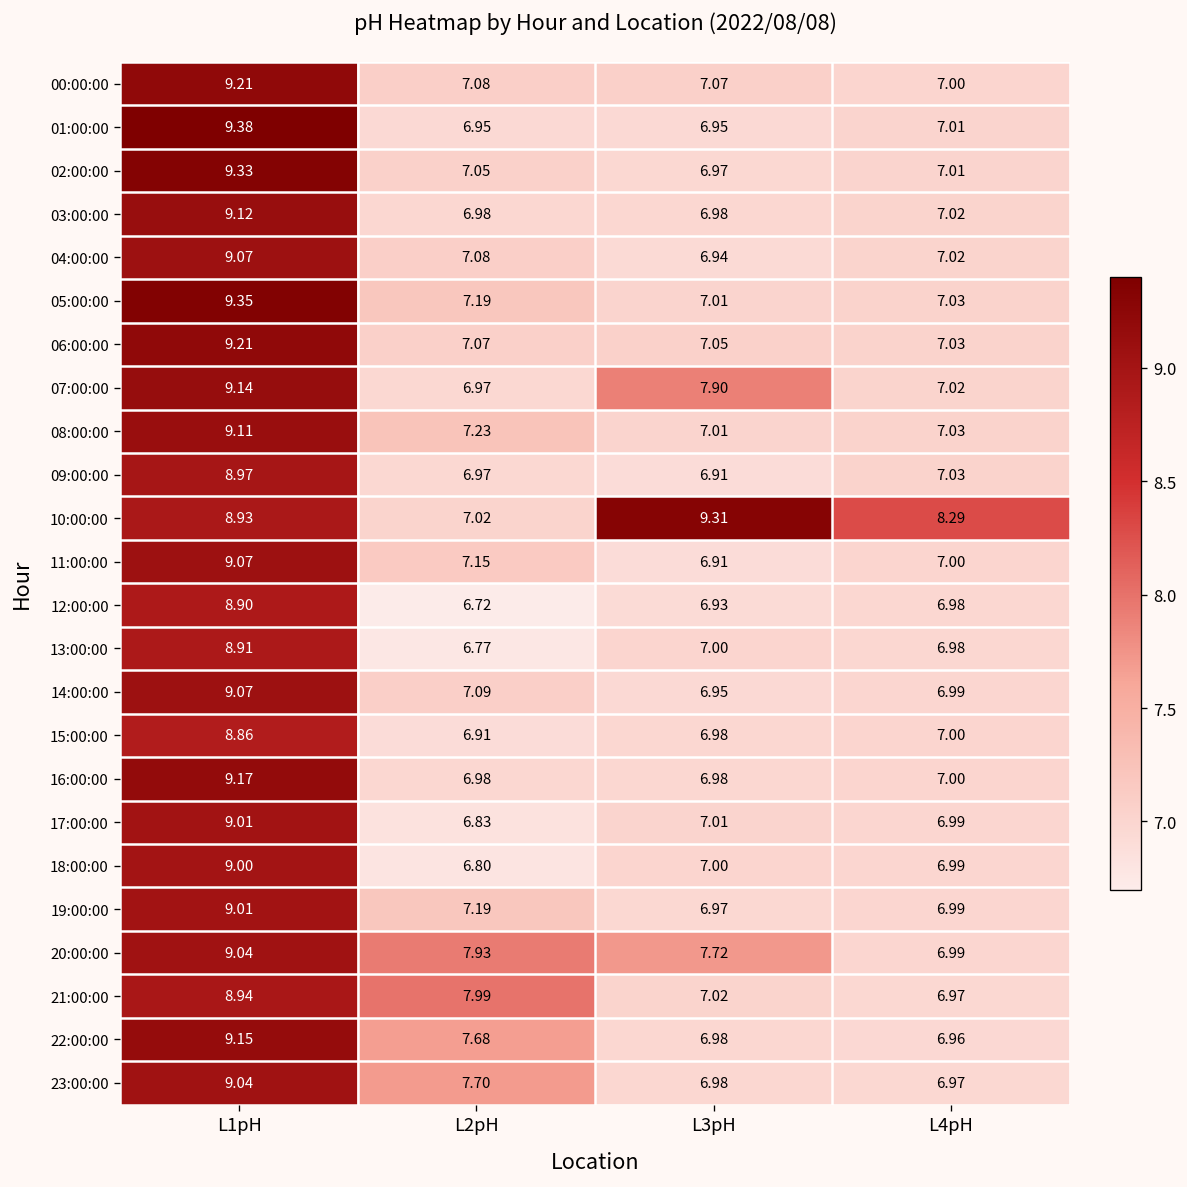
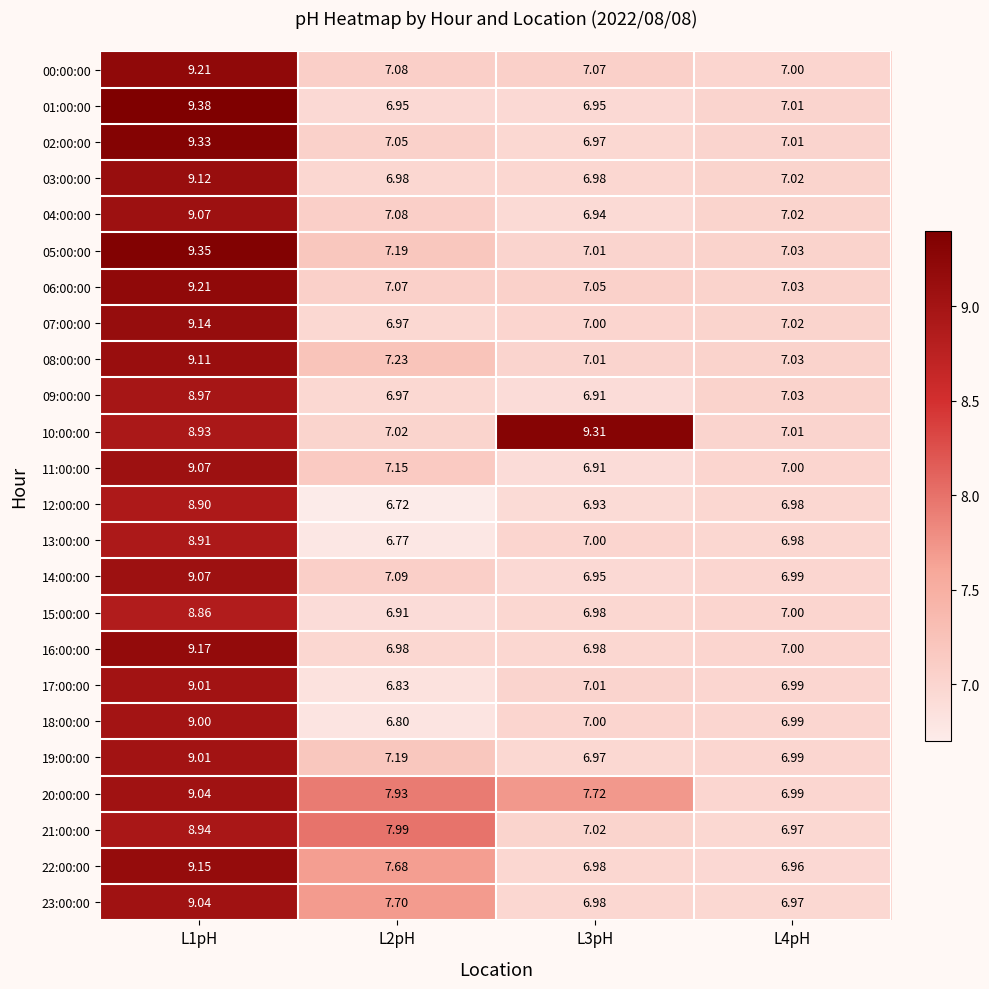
  {
    "00:00:00": {
      "L1pH": 9.21,
      "L2pH": 7.08,
      "L3pH": 7.07,
      "L4pH": 7.00
    },
    "01:00:00": {
      "L1pH": 9.38,
      "L2pH": 6.95,
      "L3pH": 6.95,
      "L4pH": 7.01
    },
    "02:00:00": {
      "L1pH": 9.33,
      "L2pH": 7.05,
      "L3pH": 6.97,
      "L4pH": 7.01
    },
    "03:00:00": {
      "L1pH": 9.12,
      "L2pH": 6.98,
      "L3pH": 6.98,
      "L4pH": 7.02
    },
    "04:00:00": {
      "L1pH": 9.07,
      "L2pH": 7.08,
      "L3pH": 6.94,
      "L4pH": 7.02
    },
    "05:00:00": {
      "L1pH": 9.35,
      "L2pH": 7.19,
      "L3pH": 7.01,
      "L4pH": 7.03
    },
    "06:00:00": {
      "L1pH": 9.21,
      "L2pH": 7.07,
      "L3pH": 7.05,
      "L4pH": 7.03
    },
    "07:00:00": {
      "L1pH": 9.14,
      "L2pH": 6.97,
-     "L3pH": 7.90,
+     "L3pH": 7.00,
      "L4pH": 7.02
    },
    "08:00:00": {
      "L1pH": 9.11,
      "L2pH": 7.23,
      "L3pH": 7.01,
      "L4pH": 7.03
    },
    "09:00:00": {
      "L1pH": 8.97,
      "L2pH": 6.97,
      "L3pH": 6.91,
      "L4pH": 7.03
    },
    "10:00:00": {
      "L1pH": 8.93,
      "L2pH": 7.02,
      "L3pH": 9.31,
-     "L4pH": 8.29
+     "L4pH": 7.01
    },
    "11:00:00": {
      "L1pH": 9.07,
      "L2pH": 7.15,
      "L3pH": 6.91,
      "L4pH": 7.00
    },
    "12:00:00": {
      "L1pH": 8.90,
      "L2pH": 6.72,
      "L3pH": 6.93,
      "L4pH": 6.98
    },
    "13:00:00": {
      "L1pH": 8.91,
      "L2pH": 6.77,
      "L3pH": 7.00,
      "L4pH": 6.98
    },
    "14:00:00": {
      "L1pH": 9.07,
      "L2pH": 7.09,
      "L3pH": 6.95,
      "L4pH": 6.99
    },
    "15:00:00": {
      "L1pH": 8.86,
      "L2pH": 6.91,
      "L3pH": 6.98,
      "L4pH": 7.00
    },
    "16:00:00": {
      "L1pH": 9.17,
      "L2pH": 6.98,
      "L3pH": 6.98,
      "L4pH": 7.00
    },
    "17:00:00": {
      "L1pH": 9.01,
      "L2pH": 6.83,
      "L3pH": 7.01,
      "L4pH": 6.99
    },
    "18:00:00": {
      "L1pH": 9.00,
      "L2pH": 6.80,
      "L3pH": 7.00,
      "L4pH": 6.99
    },
    "19:00:00": {
      "L1pH": 9.01,
      "L2pH": 7.19,
      "L3pH": 6.97,
      "L4pH": 6.99
    },
    "20:00:00": {
      "L1pH": 9.04,
      "L2pH": 7.93,
      "L3pH": 7.72,
      "L4pH": 6.99
    },
    "21:00:00": {
      "L1pH": 8.94,
      "L2pH": 7.99,
      "L3pH": 7.02,
      "L4pH": 6.97
    },
    "22:00:00": {
      "L1pH": 9.15,
      "L2pH": 7.68,
      "L3pH": 6.98,
      "L4pH": 6.96
    },
    "23:00:00": {
      "L1pH": 9.04,
      "L2pH": 7.70,
      "L3pH": 6.98,
      "L4pH": 6.97
    }
  }
